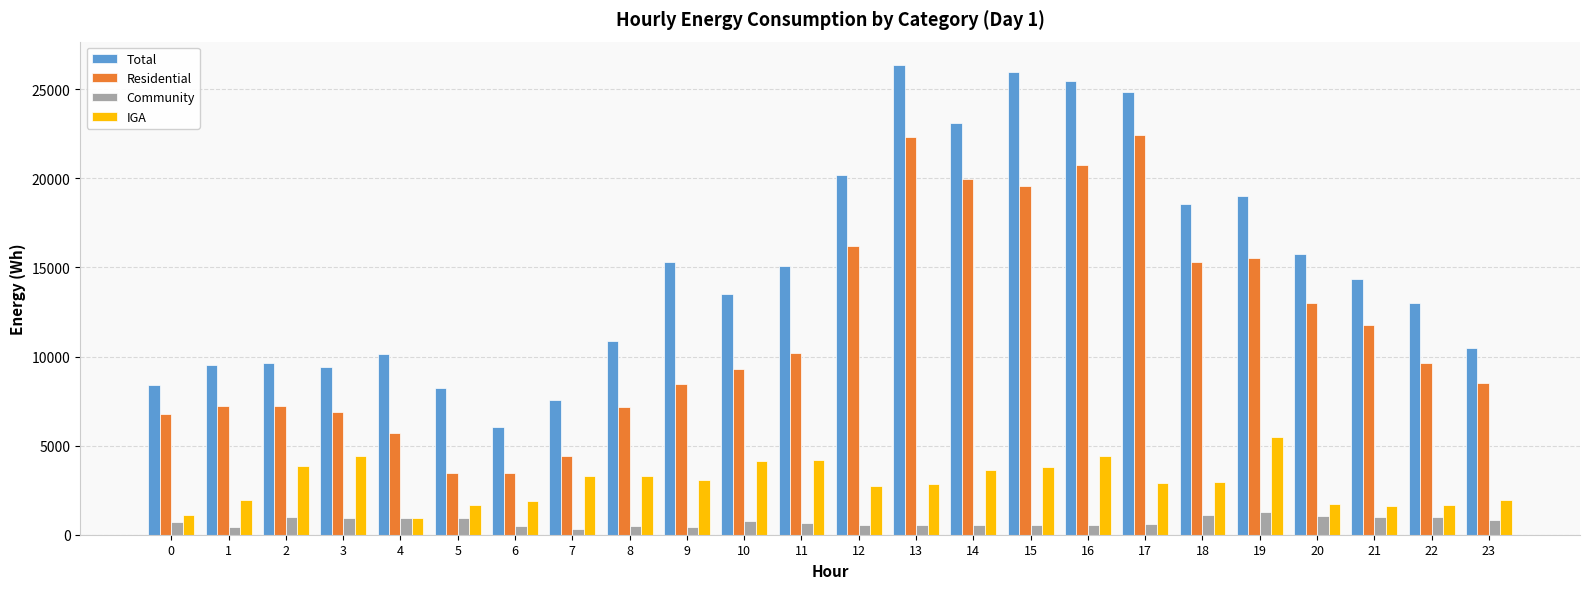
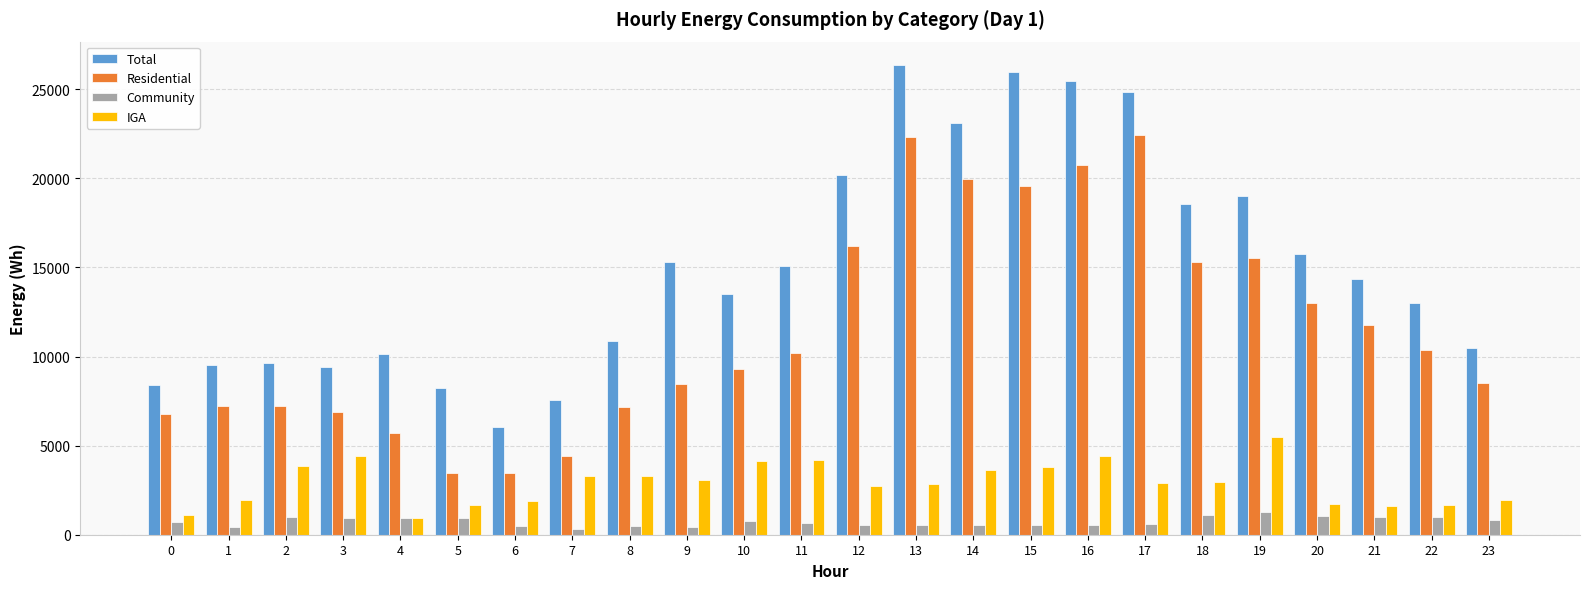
  {
    "Total": {
      "0": 8400,
      "1": 9500,
      "2": 9600,
      "3": 9400,
      "4": 10100,
      "5": 8300,
      "6": 6000,
      "7": 7600,
      "8": 10800,
      "9": 15300,
      "10": 13500,
      "11": 15100,
      "12": 20200,
      "13": 26400,
      "14": 23100,
      "15": 26000,
      "16": 25500,
      "17": 24900,
      "18": 18600,
      "19": 19000,
      "20": 15700,
      "21": 14400,
      "22": 13000,
      "23": 10500
    },
    "Residential": {
      "0": 6800,
      "1": 7200,
      "2": 7200,
      "3": 6900,
      "4": 5700,
      "5": 3500,
      "6": 3500,
      "7": 4400,
      "8": 7200,
      "9": 8400,
      "10": 9300,
      "11": 10200,
      "12": 16200,
      "13": 22300,
      "14": 20000,
      "15": 19600,
      "16": 20800,
      "17": 22500,
      "18": 15300,
      "19": 15500,
      "20": 13000,
      "21": 11800,
-     "22": 9600,
+     "22": 10300,
      "23": 8500
    },
    "Community": {
      "0": 700,
      "1": 400,
      "2": 1000,
      "3": 1000,
      "4": 1000,
      "5": 900,
      "6": 500,
      "7": 300,
      "8": 500,
      "9": 400,
      "10": 800,
      "11": 600,
      "12": 600,
      "13": 500,
      "14": 600,
      "15": 500,
      "16": 500,
      "17": 600,
      "18": 1100,
      "19": 1300,
      "20": 1100,
      "21": 1000,
      "22": 1000,
      "23": 800
    },
    "IGA": {
      "0": 1100,
      "1": 2000,
      "2": 3900,
      "3": 4400,
      "4": 900,
      "5": 1700,
      "6": 1900,
      "7": 3300,
      "8": 3300,
      "9": 3100,
      "10": 4200,
      "11": 4200,
      "12": 2700,
      "13": 2900,
      "14": 3600,
      "15": 3800,
      "16": 4400,
      "17": 2900,
      "18": 3000,
      "19": 5500,
      "20": 1700,
      "21": 1600,
      "22": 1700,
      "23": 1900
    }
  }
